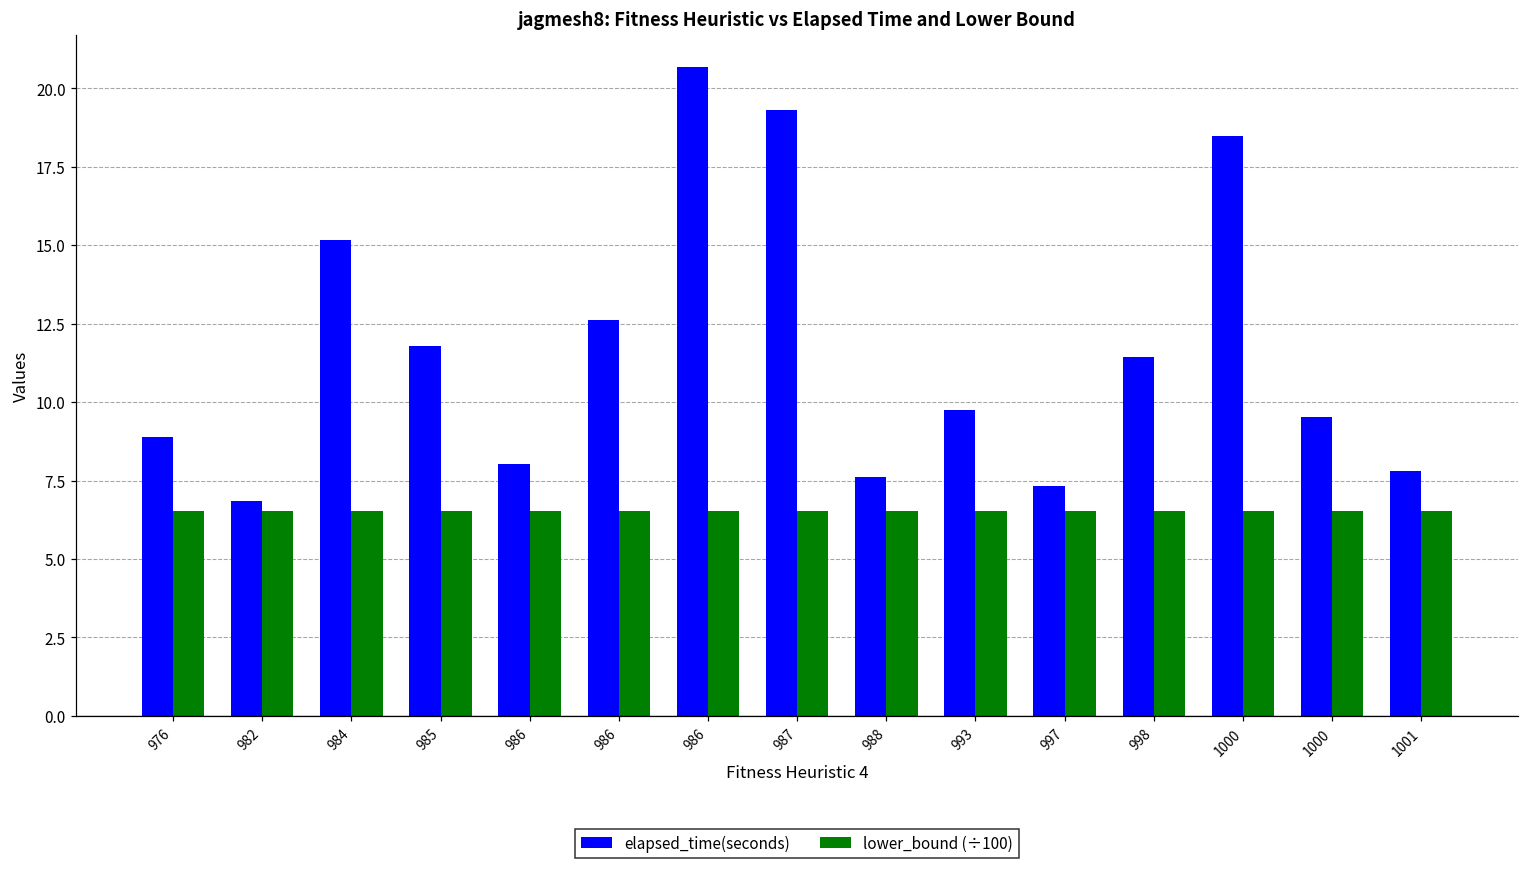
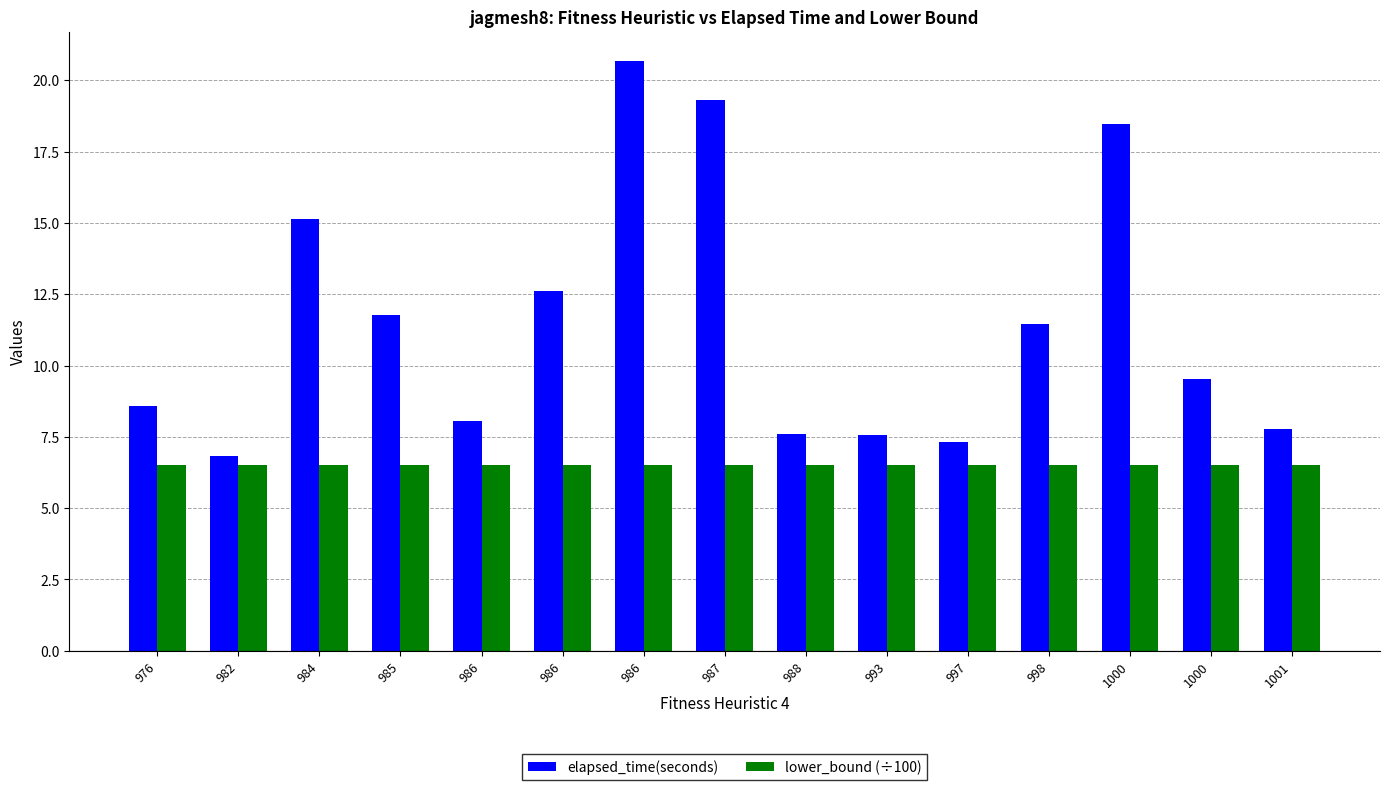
  {
    "elapsed_time(seconds)": {
-     "976": 8.9,
+     "976": 8.6,
      "982": 6.8,
      "984": 15.2,
      "985": 11.8,
      "987": 19.3,
      "988": 7.6,
-     "993": 9.7,
+     "993": 7.5,
      "997": 7.3,
      "998": 11.4,
      "1001": 7.8
    },
    "lower_bound (÷100)": {
      "976": 6.5,
      "982": 6.5,
      "984": 6.5,
      "985": 6.5,
      "987": 6.5,
      "988": 6.5,
      "993": 6.5,
      "997": 6.5,
      "998": 6.5,
      "1001": 6.5
    }
  }
